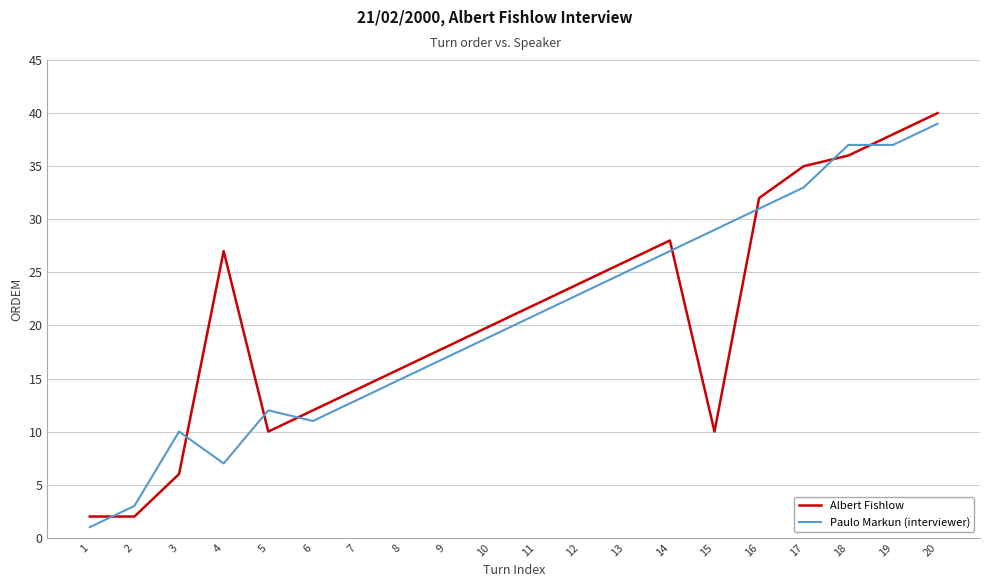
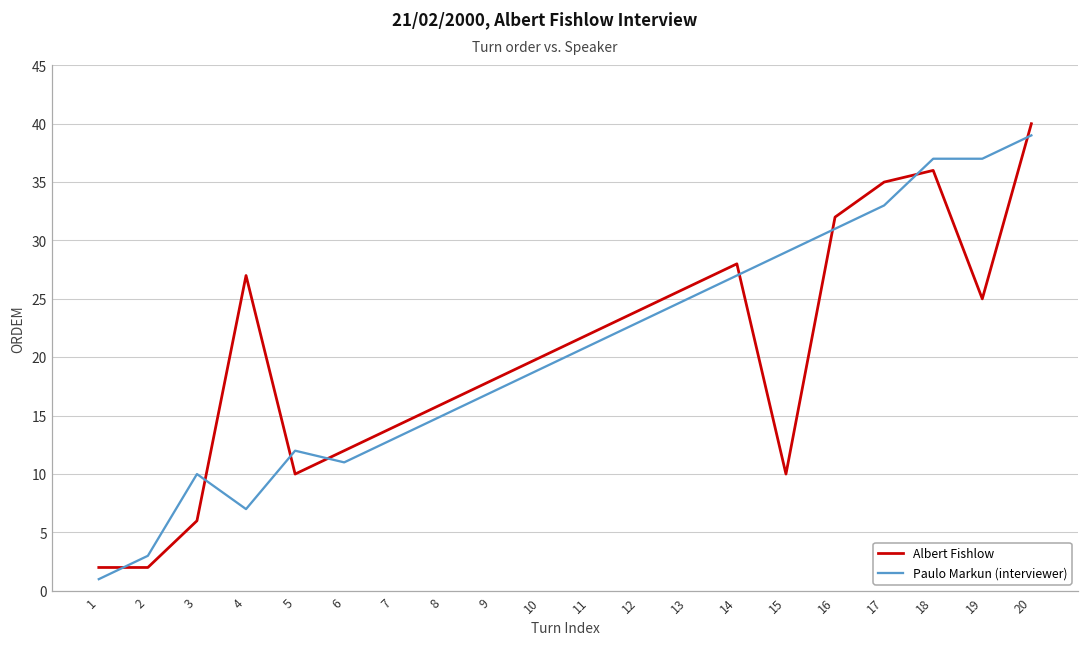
  {
    "Albert Fishlow": {
      "1": 2,
      "2": 2,
      "3": 6,
      "4": 27,
      "5": 10,
      "6": 12,
      "7": 14,
      "8": 16,
      "9": 18,
      "10": 20,
      "11": 22,
      "12": 24,
      "13": 26,
      "14": 28,
      "15": 10,
      "16": 32,
      "17": 35,
      "18": 36,
-     "19": 38,
+     "19": 25,
      "20": 40
    },
    "Paulo Markun (interviewer)": {
      "1": 1,
      "2": 3,
      "3": 10,
      "4": 7,
      "5": 12,
      "6": 11,
      "7": 13,
      "8": 15,
      "9": 17,
      "10": 19,
      "11": 21,
      "12": 23,
      "13": 25,
      "14": 27,
      "15": 29,
      "16": 31,
      "17": 33,
      "18": 37,
      "19": 37,
      "20": 39
    }
  }
